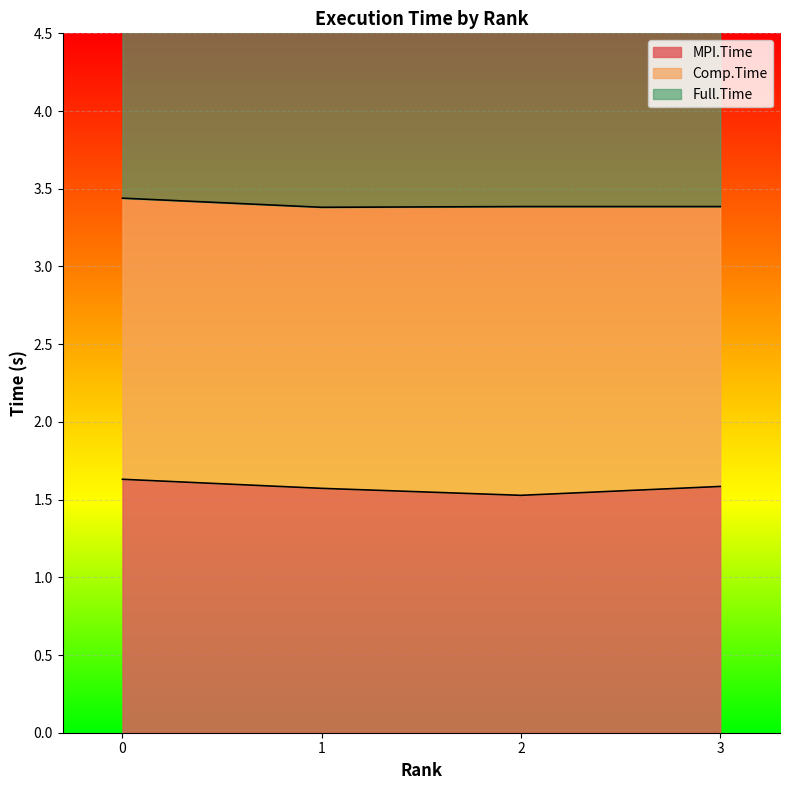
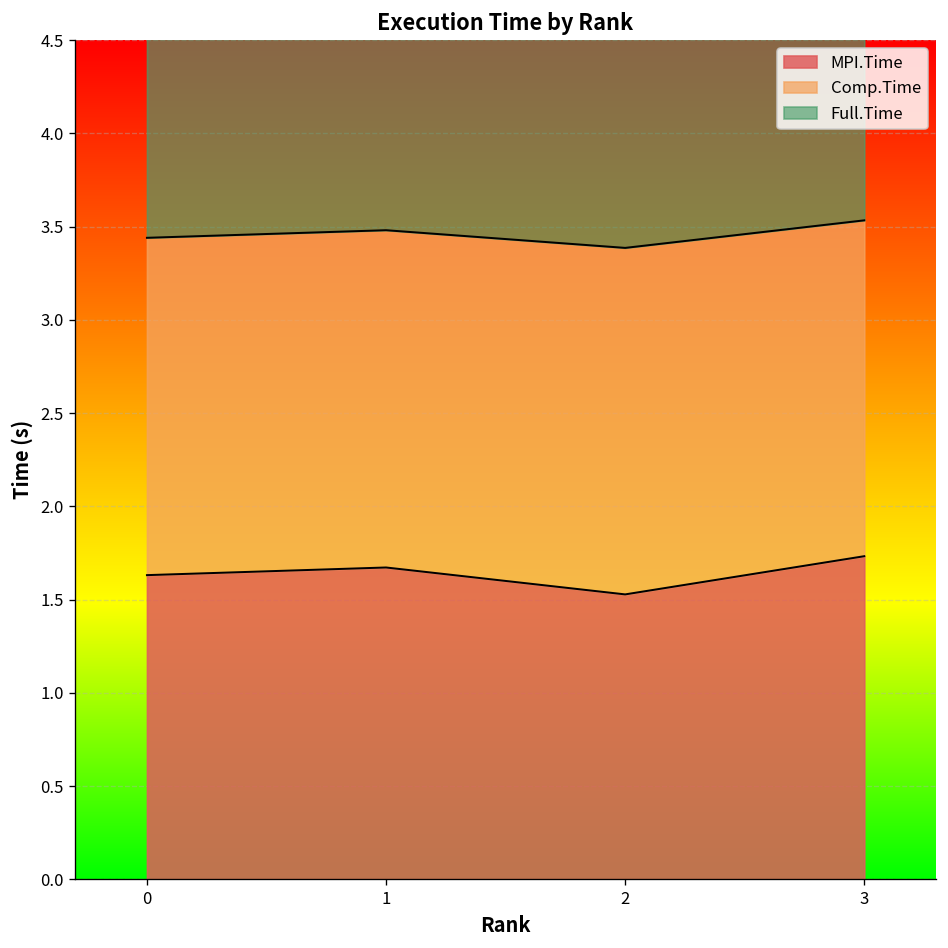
  {
    "MPI.Time": {
      "0": 1.63,
-     "1": 1.57,
+     "1": 1.67,
      "2": 1.53,
-     "3": 1.58
+     "3": 1.73
    },
    "Comp.Time": {
      "0": 1.81,
      "1": 1.81,
      "2": 1.86,
      "3": 1.80
    }
  }
